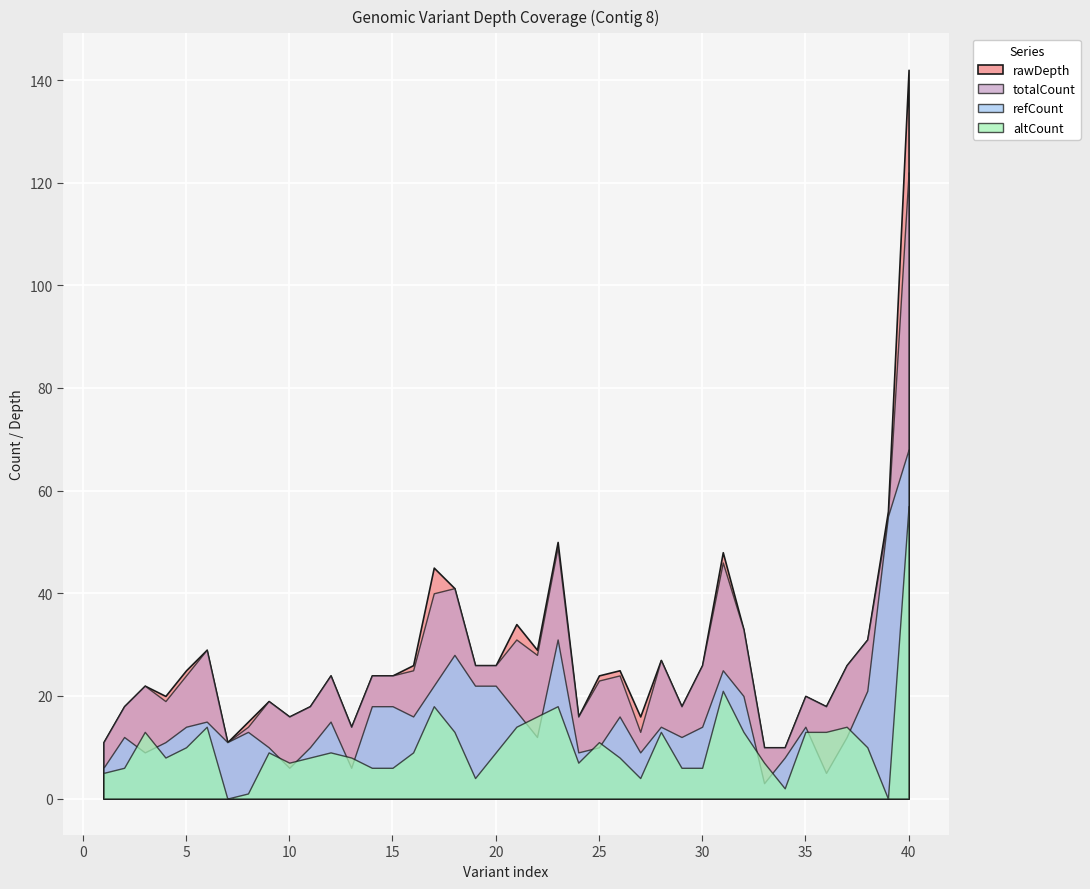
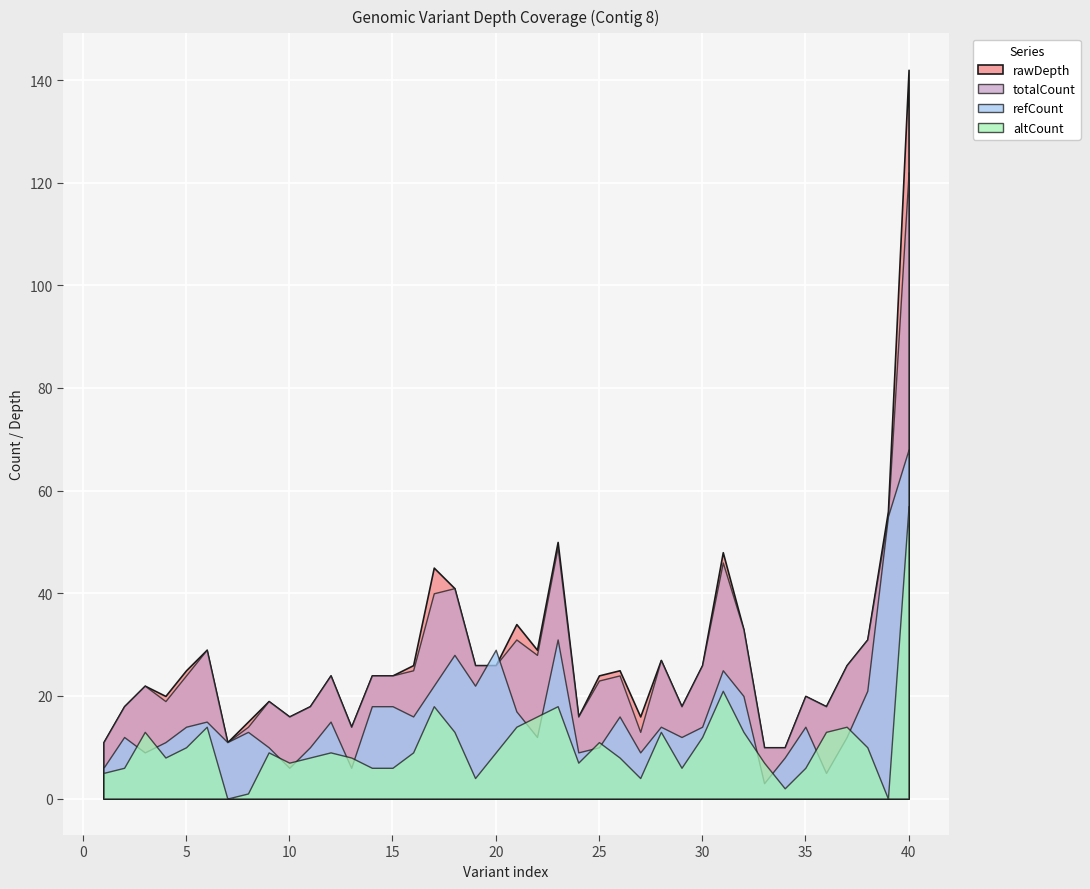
  {
    "refCount": {
      "5": 14,
      "10": 6,
      "15": 18,
-     "20": 22,
+     "20": 29,
      "25": 10,
      "30": 14,
      "35": 14,
      "40": 68
    },
    "altCount": {
      "5": 10,
      "10": 7,
      "15": 6,
      "20": 9,
      "25": 11,
-     "30": 6,
-     "35": 13,
+     "30": 12,
+     "35": 6,
      "40": 57
    }
  }
